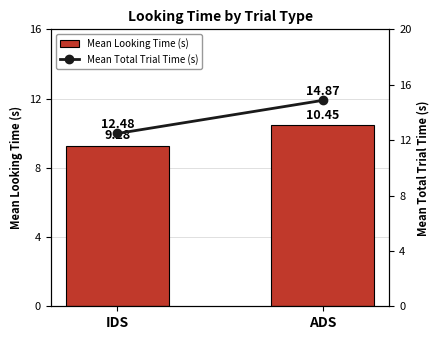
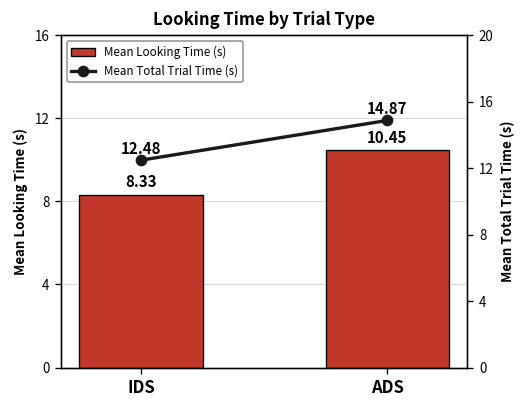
  {
    "Mean Looking Time (s)": {
-     "IDS": 9.28,
+     "IDS": 8.33,
      "ADS": 10.45
    },
    "Mean Total Trial Time (s)": {
      "IDS": 12.48,
      "ADS": 14.87
    }
  }
